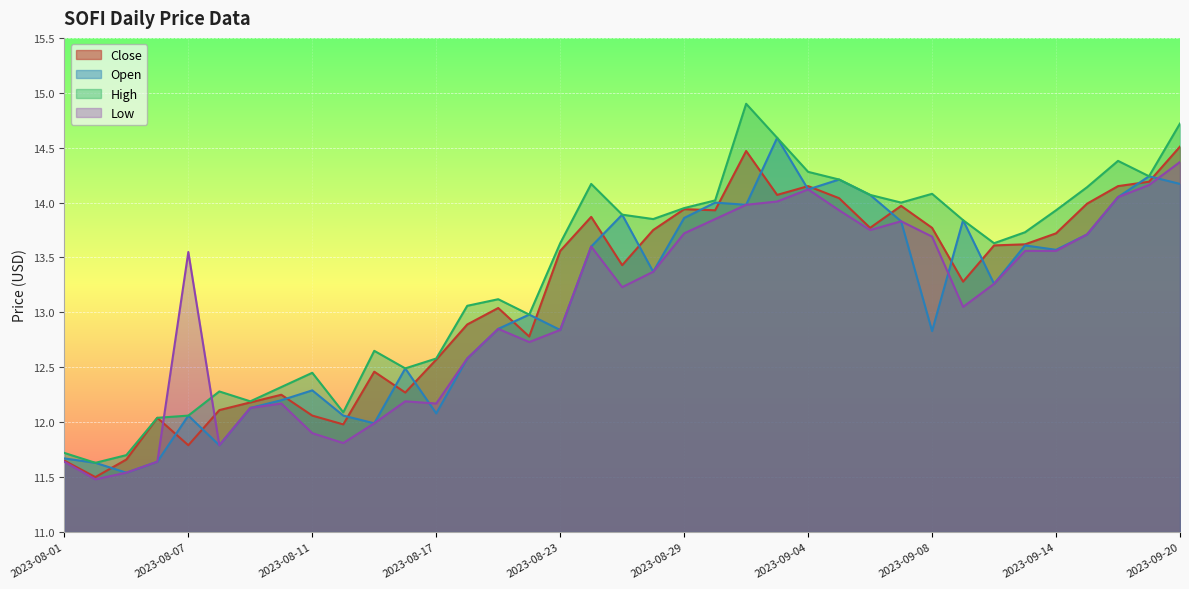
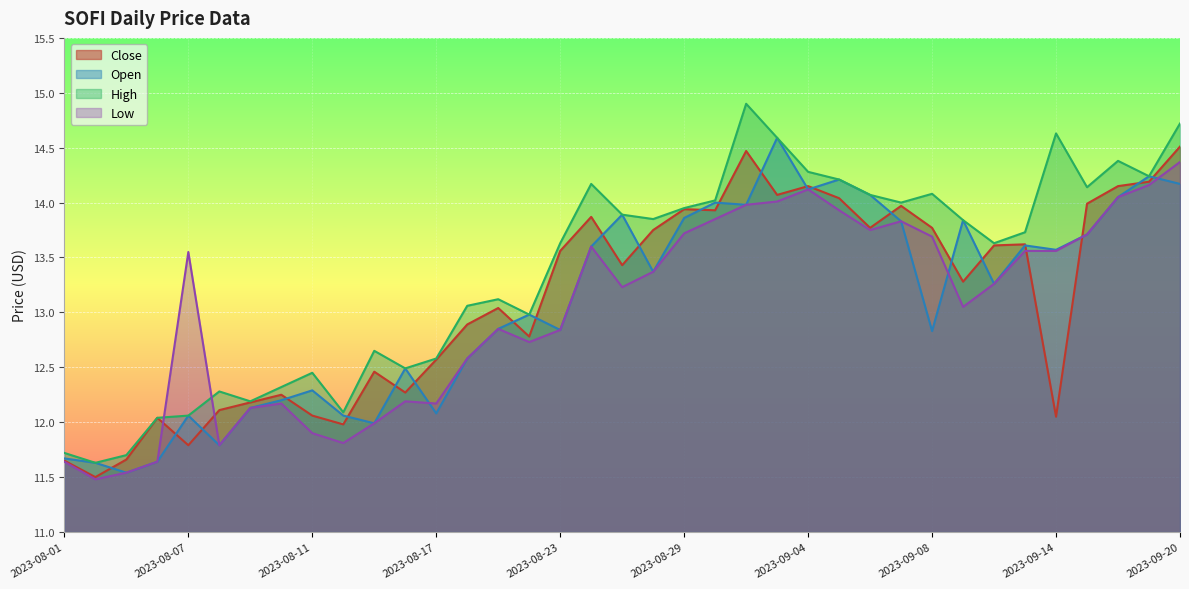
  {
    "Close": {
      "2023-08-07": 11.79,
      "2023-08-11": 12.06,
      "2023-08-23": 13.56,
      "2023-09-04": 14.15,
      "2023-09-08": 13.77,
-     "2023-09-14": 13.72,
+     "2023-09-14": 12.05,
      "2023-09-20": 14.51
    },
    "Open": {
      "2023-08-11": 12.29,
      "2023-08-17": 12.08,
      "2023-08-29": 13.86,
      "2023-09-08": 12.83,
      "2023-09-20": 14.17
    },
    "High": {
      "2023-08-01": 11.72,
      "2023-08-11": 12.45,
      "2023-08-23": 13.63,
      "2023-09-04": 14.28,
      "2023-09-08": 14.08,
-     "2023-09-14": 13.93,
+     "2023-09-14": 14.63,
      "2023-09-20": 14.72
    },
    "Low": {
      "2023-08-07": 13.55,
      "2023-08-11": 11.90,
      "2023-08-17": 12.17,
      "2023-08-29": 13.72,
      "2023-09-08": 13.69,
      "2023-09-20": 14.37
    }
  }
